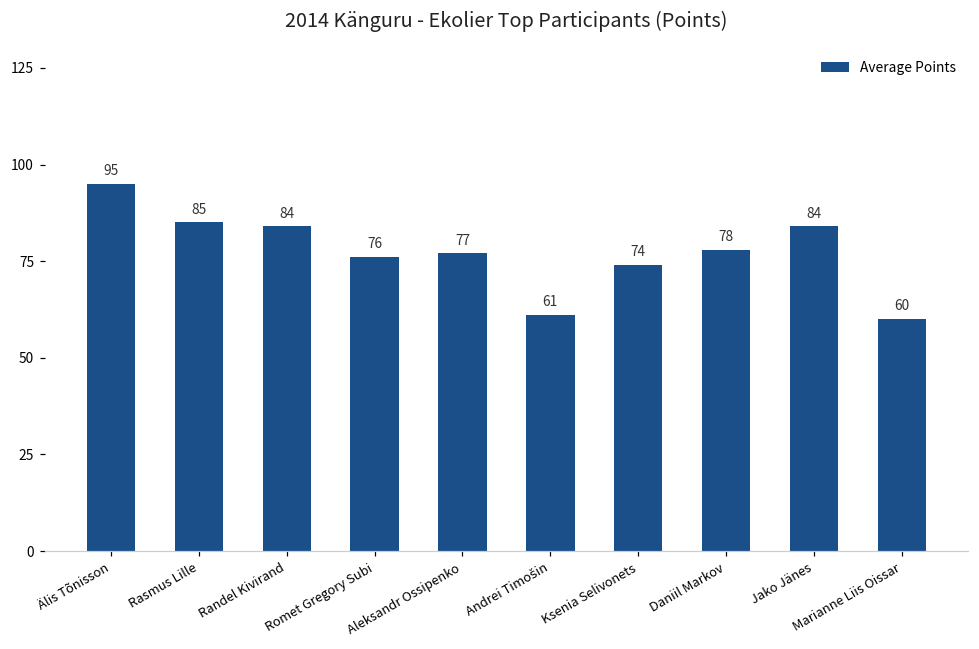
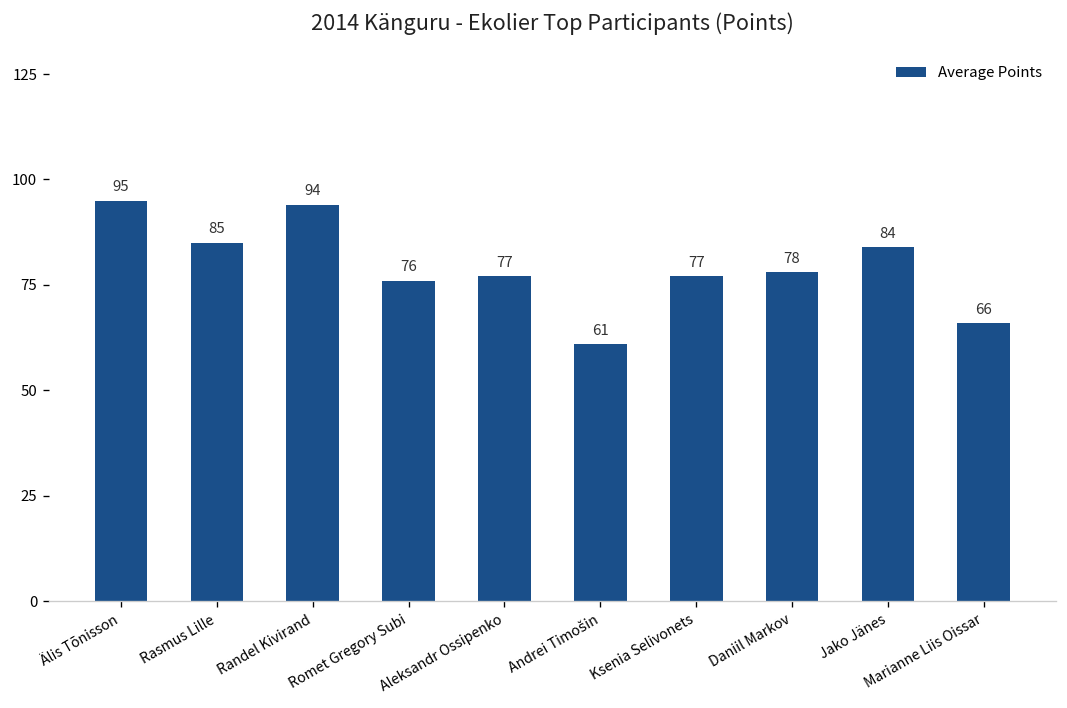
  {
    "Älis Tõnisson": 95,
    "Rasmus Lille": 85,
-   "Randel Kivirand": 84,
+   "Randel Kivirand": 94,
    "Romet Gregory Subi": 76,
    "Aleksandr Ossipenko": 77,
    "Andrei Timošin": 61,
-   "Ksenia Selivonets": 74,
+   "Ksenia Selivonets": 77,
    "Daniil Markov": 78,
    "Jako Jänes": 84,
-   "Marianne Liis Oissar": 60
+   "Marianne Liis Oissar": 66
  }
